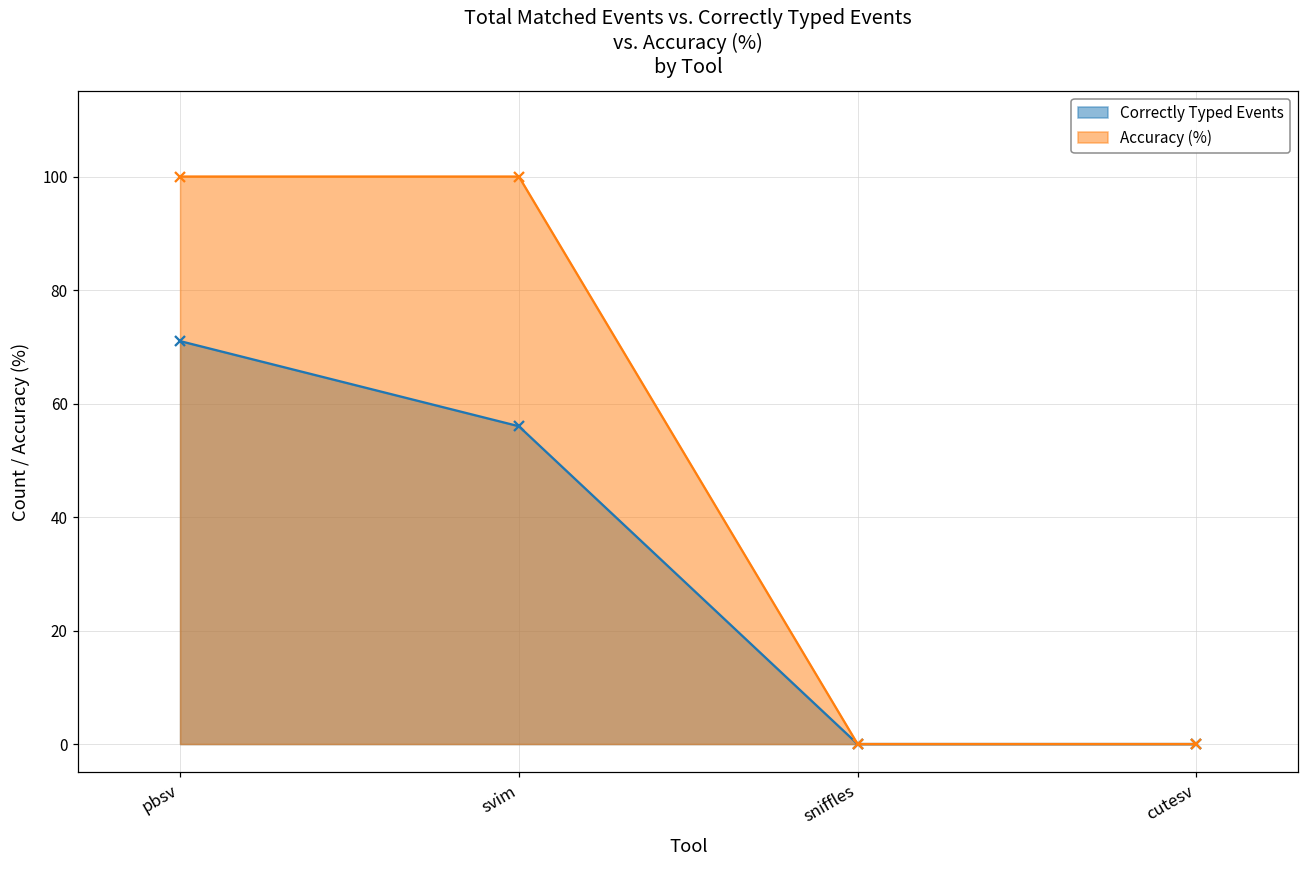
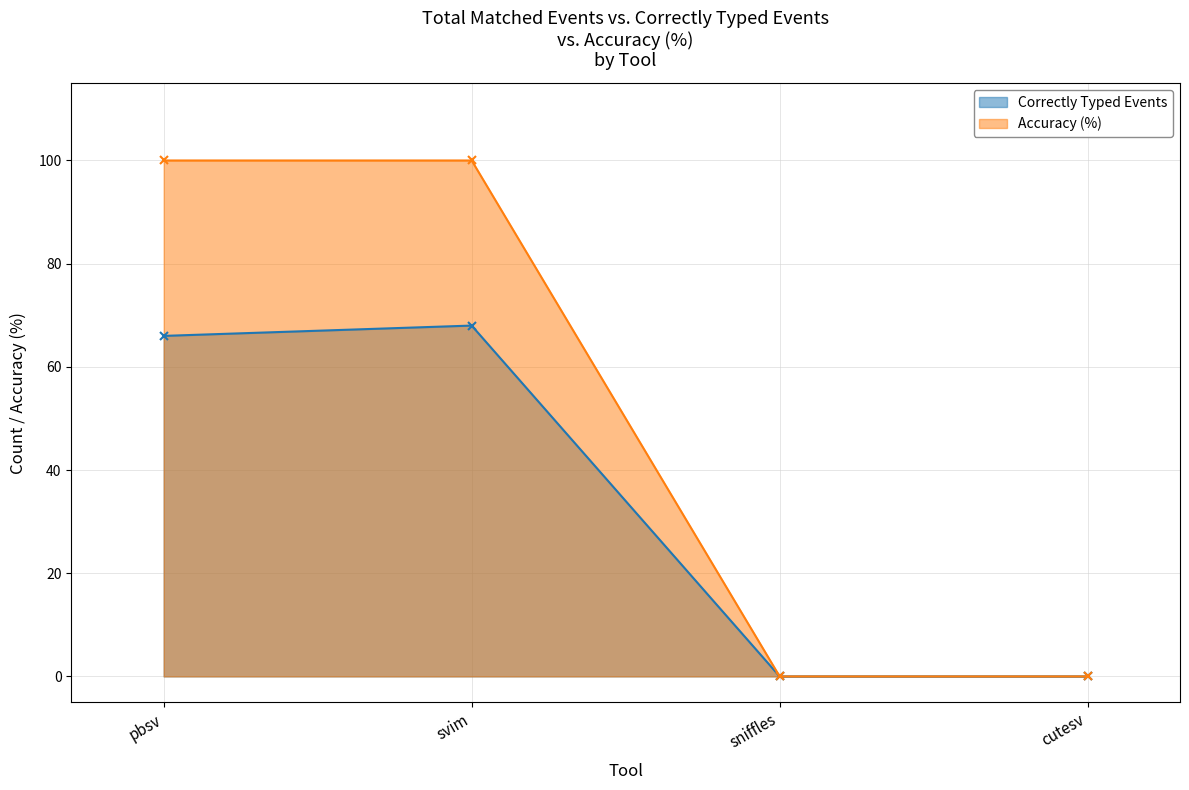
  {
    "Correctly Typed Events": {
-     "pbsv": 71,
-     "svim": 56
+     "pbsv": 66,
+     "svim": 68
    },
    "Accuracy (%)": {
      "pbsv": 100,
      "svim": 100
    }
  }
